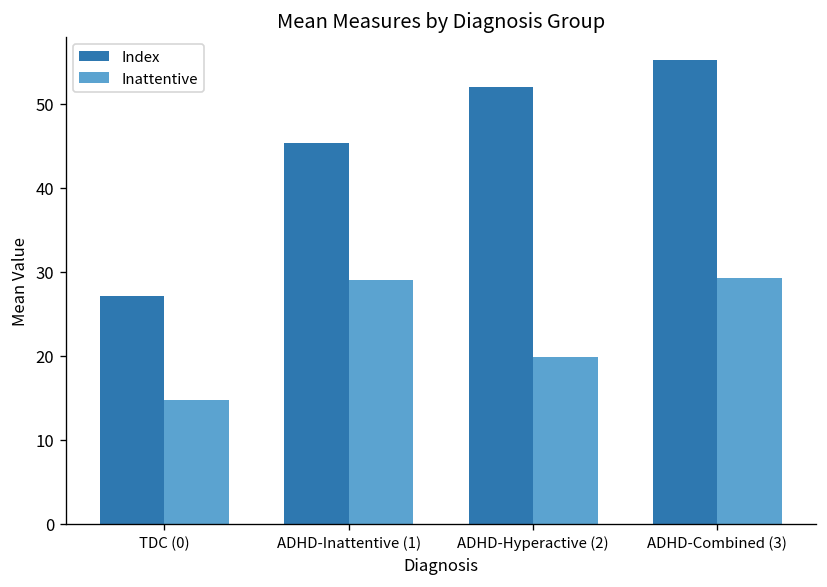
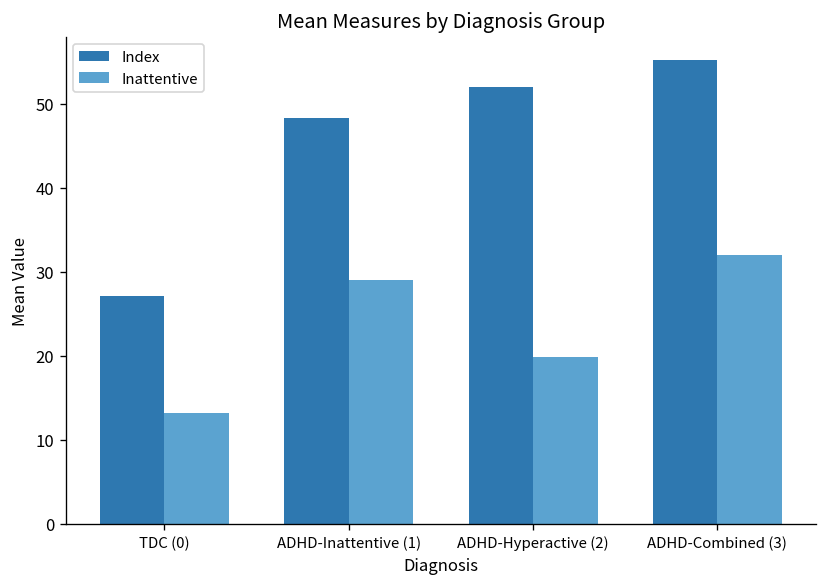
  {
    "Index": {
      "TDC (0)": 27,
-     "ADHD-Inattentive (1)": 45,
+     "ADHD-Inattentive (1)": 48,
      "ADHD-Hyperactive (2)": 52,
      "ADHD-Combined (3)": 55
    },
    "Inattentive": {
-     "TDC (0)": 15,
+     "TDC (0)": 13,
      "ADHD-Inattentive (1)": 29,
      "ADHD-Hyperactive (2)": 20,
-     "ADHD-Combined (3)": 29
+     "ADHD-Combined (3)": 32
    }
  }
